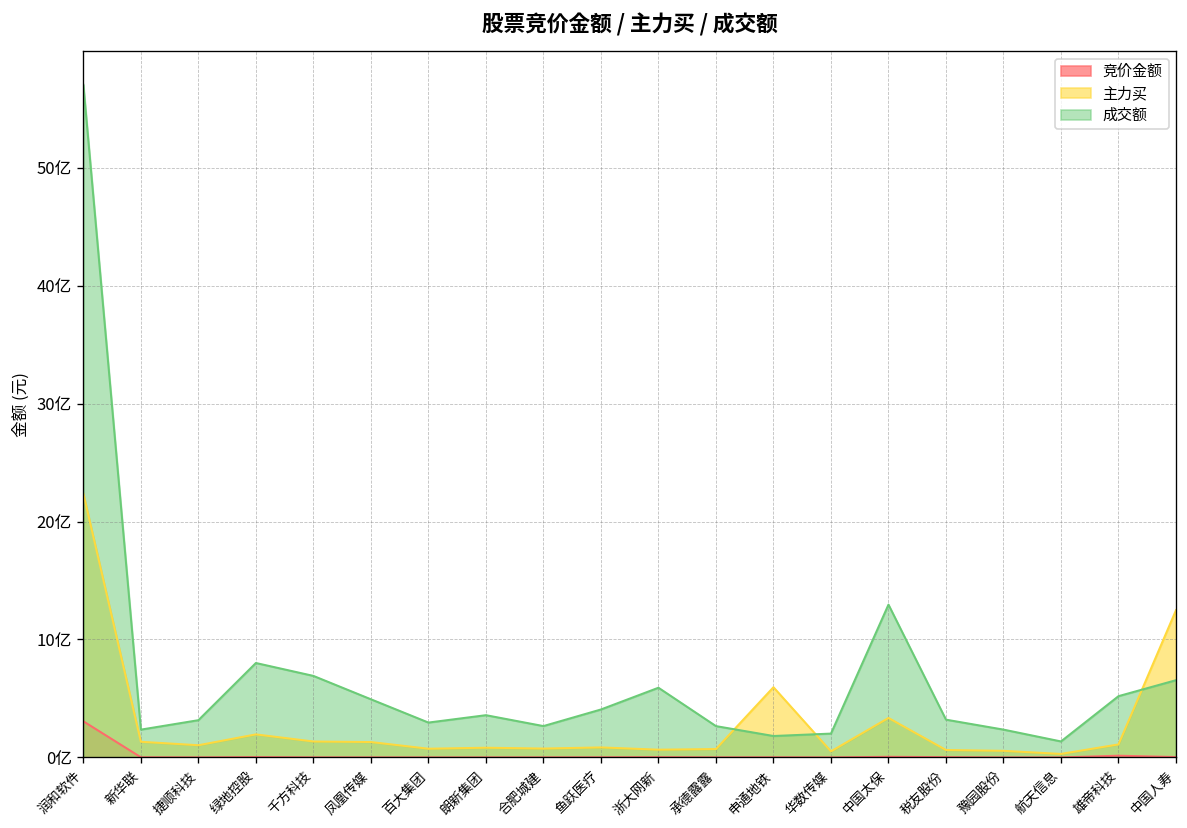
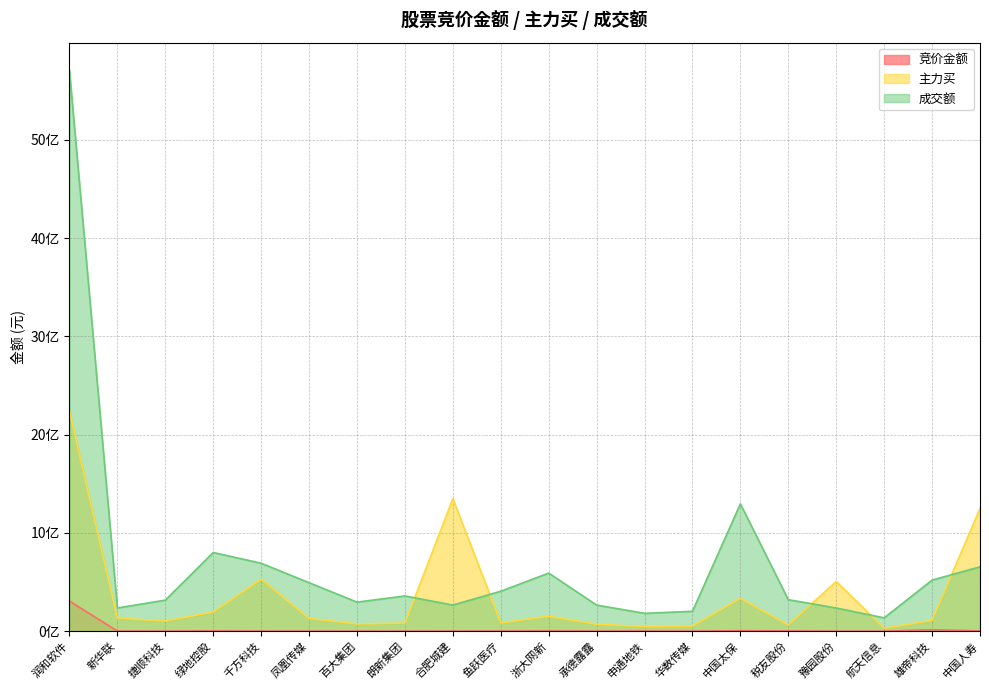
  {
    "竞价金额": {
      "润和软件": "3亿",
      "新华联": "0亿",
      "捷顺科技": "0亿",
      "绿地控股": "0亿",
      "千方科技": "0亿",
      "凤凰传媒": "0亿",
      "百大集团": "0亿",
      "朗新集团": "0亿",
      "合肥城建": "0亿",
      "鱼跃医疗": "0亿",
      "浙大网新": "0亿",
      "承德露露": "0亿",
      "申通地铁": "0亿",
      "华数传媒": "0亿",
      "中国太保": "0亿",
      "税友股份": "0亿",
      "豫园股份": "0亿",
      "航天信息": "0亿",
      "雄帝科技": "0亿",
      "中国人寿": "0亿"
    },
    "主力买": {
      "润和软件": "22亿",
      "新华联": "1亿",
      "捷顺科技": "1亿",
      "绿地控股": "2亿",
-     "千方科技": "1亿",
+     "千方科技": "5亿",
      "凤凰传媒": "1亿",
      "百大集团": "1亿",
      "朗新集团": "1亿",
-     "合肥城建": "1亿",
+     "合肥城建": "13亿",
      "鱼跃医疗": "1亿",
-     "浙大网新": "1亿",
+     "浙大网新": "2亿",
      "承德露露": "1亿",
-     "申通地铁": "6亿",
+     "申通地铁": "0亿",
      "华数传媒": "1亿",
      "中国太保": "3亿",
      "税友股份": "1亿",
-     "豫园股份": "1亿",
+     "豫园股份": "5亿",
      "航天信息": "0亿",
      "雄帝科技": "1亿",
      "中国人寿": "12亿"
    },
    "成交额": {
      "润和软件": "57亿",
      "新华联": "2亿",
      "捷顺科技": "3亿",
      "绿地控股": "8亿",
      "千方科技": "7亿",
      "凤凰传媒": "5亿",
      "百大集团": "3亿",
      "朗新集团": "4亿",
      "合肥城建": "3亿",
      "鱼跃医疗": "4亿",
      "浙大网新": "6亿",
      "承德露露": "3亿",
      "申通地铁": "2亿",
      "华数传媒": "2亿",
      "中国太保": "13亿",
      "税友股份": "3亿",
      "豫园股份": "2亿",
      "航天信息": "1亿",
      "雄帝科技": "5亿",
      "中国人寿": "7亿"
    }
  }
